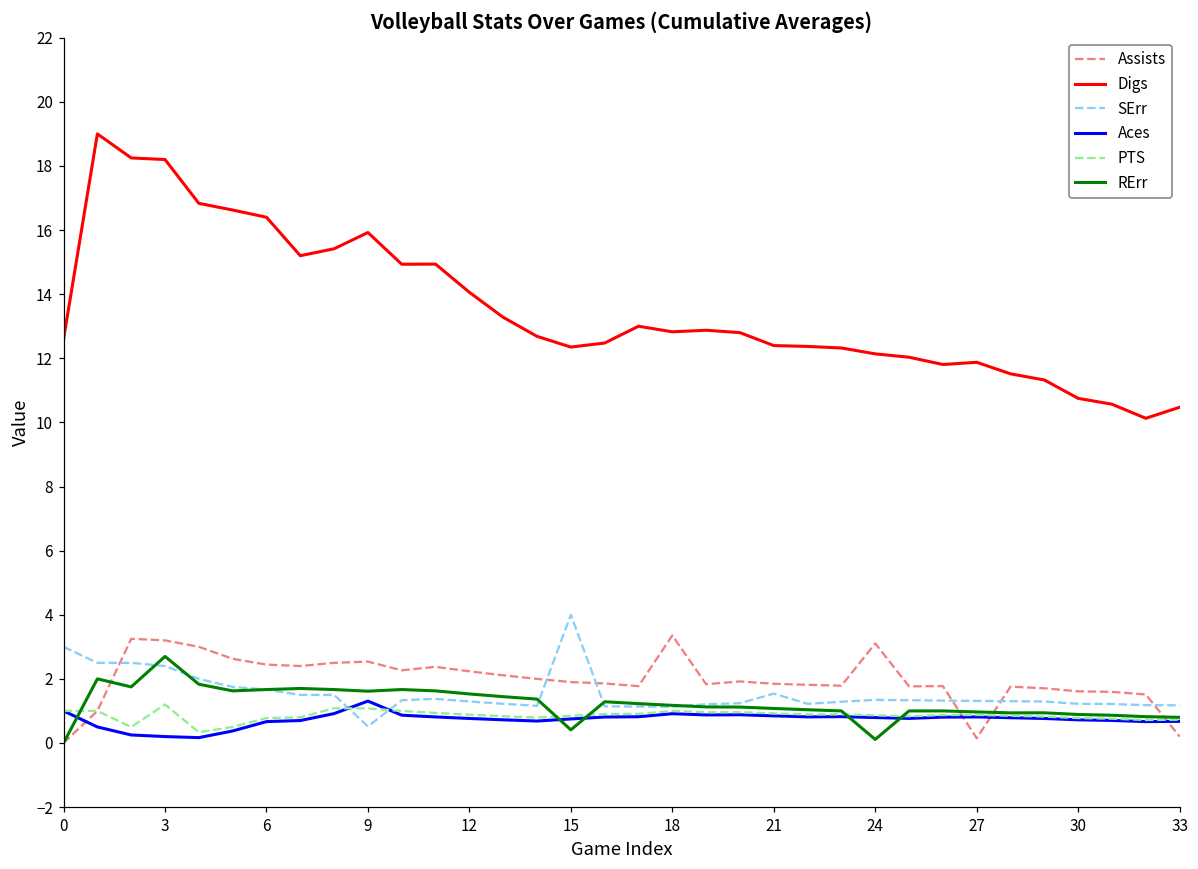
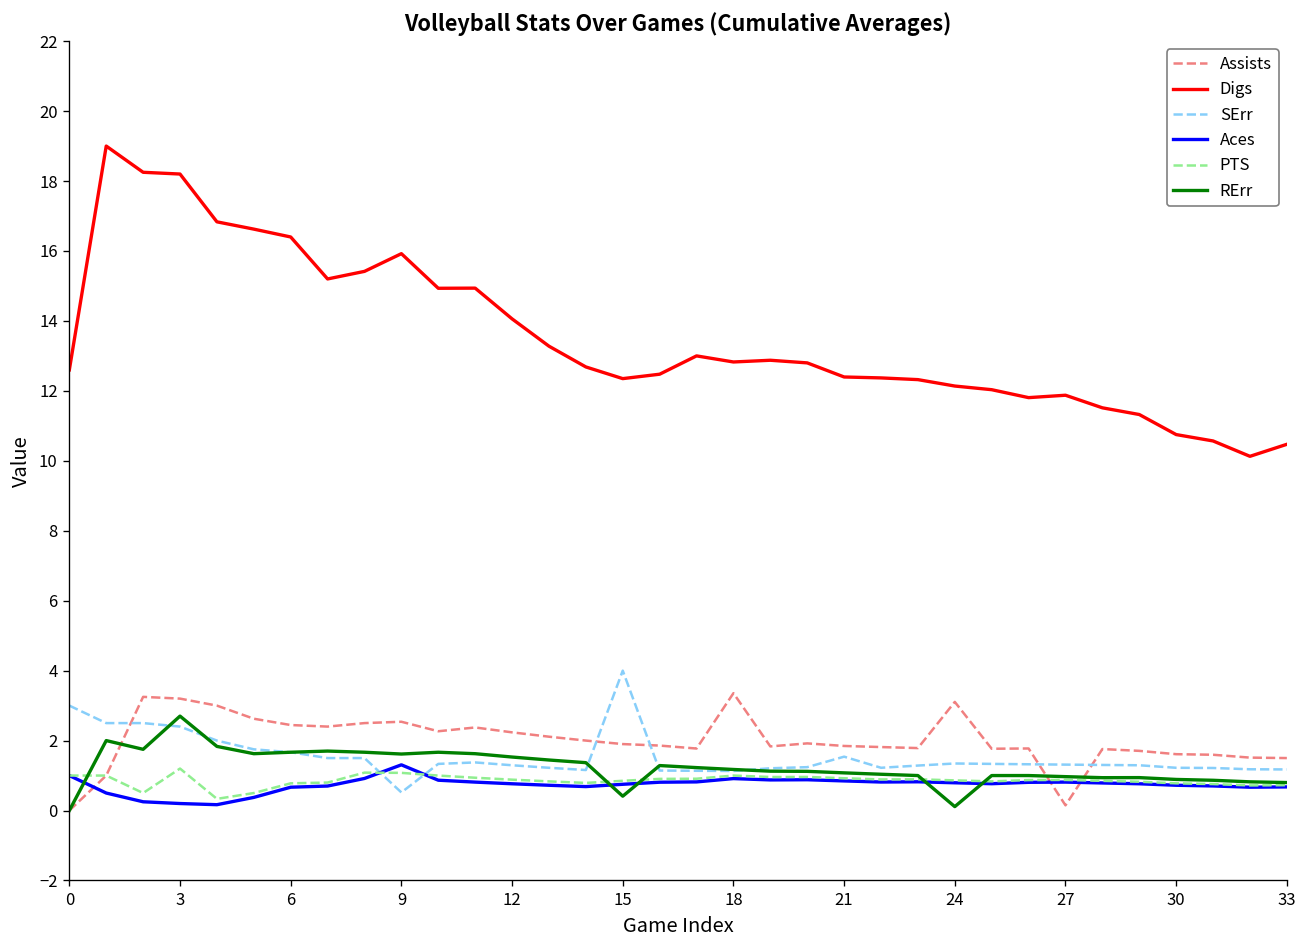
  {
    "Assists": {
      "3": 3.2,
      "6": 2.4,
      "9": 2.5,
      "12": 2.2,
      "15": 1.9,
      "18": 3.4,
      "21": 1.8,
      "24": 3.1,
      "27": 0.1,
      "30": 1.6,
-     "33": 0.2
+     "33": 1.5
    },
    "Digs": {
      "0": 12.6,
      "3": 18.2,
      "6": 16.4,
      "9": 15.9,
      "12": 14.1,
      "15": 12.4,
      "18": 12.8,
      "21": 12.4,
      "24": 12.1,
      "27": 11.9,
      "30": 10.8,
      "33": 10.5
    },
    "SErr": {
      "0": 3.0,
      "3": 2.4,
      "9": 0.5,
      "12": 1.3,
      "15": 4.0,
      "21": 1.5,
      "24": 1.3,
      "27": 1.3,
      "30": 1.2,
      "33": 1.2
    },
    "Aces": {
      "3": 0.2,
      "6": 0.7,
      "9": 1.3,
      "12": 0.8,
      "15": 0.8
    },
    "PTS": {
      "3": 1.2,
      "6": 0.8,
      "9": 1.1,
      "12": 0.9,
      "15": 0.9
    },
    "RErr": {
      "3": 2.7,
      "9": 1.6,
      "12": 1.5,
      "15": 0.4,
      "21": 1.1,
      "24": 0.1,
      "27": 1.0,
      "30": 0.9
    }
  }
